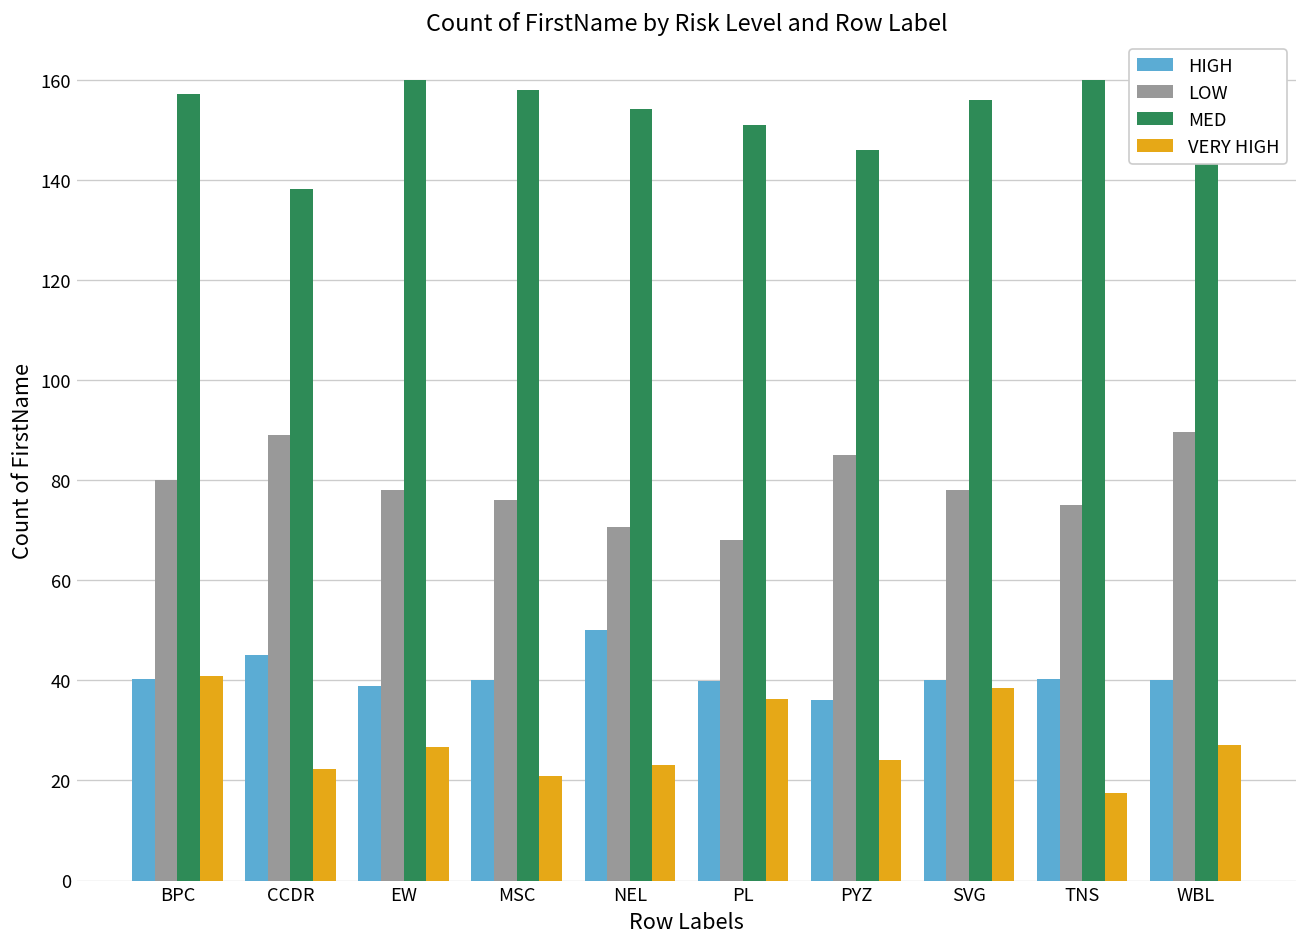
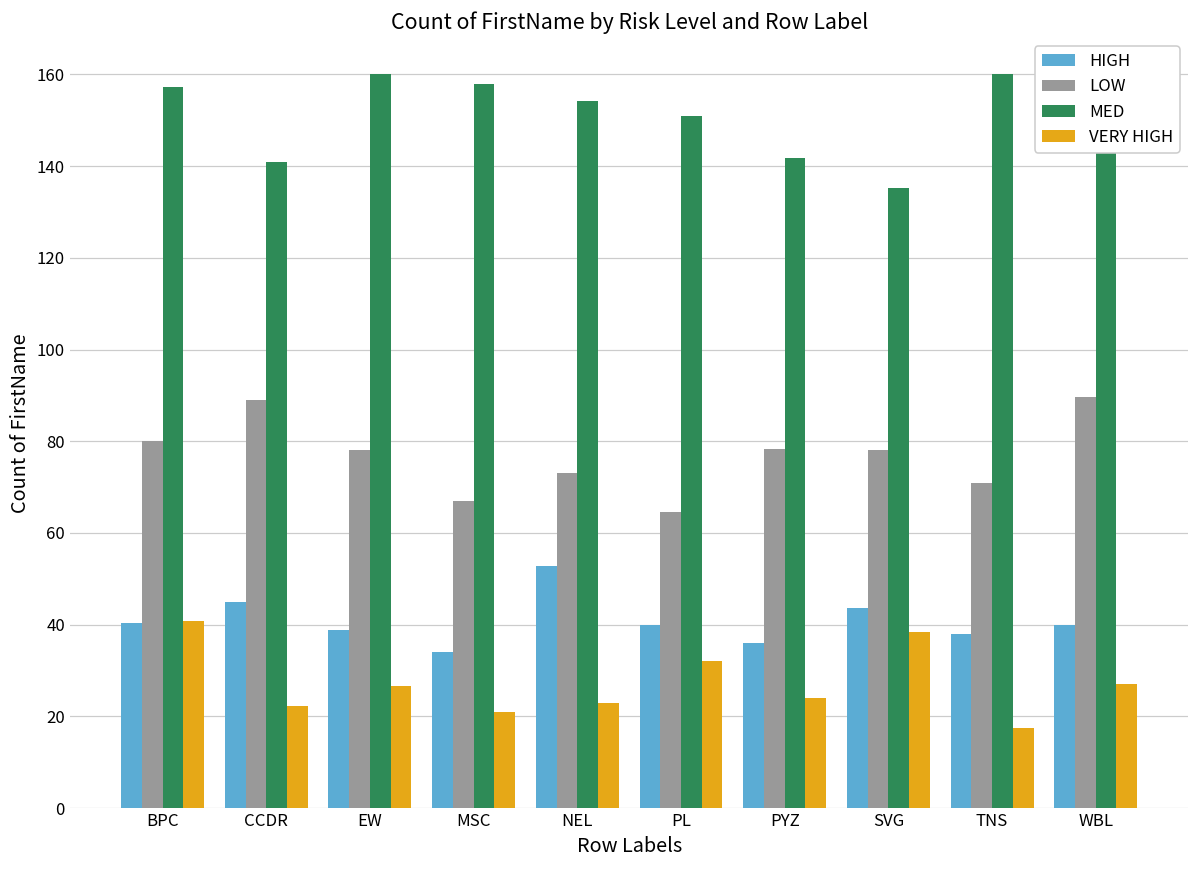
  {
    "HIGH": {
      "BPC": 40,
      "CCDR": 45,
      "EW": 39,
-     "MSC": 40,
-     "NEL": 50,
+     "MSC": 34,
+     "NEL": 53,
      "PL": 40,
      "PYZ": 36,
-     "SVG": 40,
-     "TNS": 40,
+     "SVG": 44,
+     "TNS": 38,
      "WBL": 40
    },
    "LOW": {
      "BPC": 80,
      "CCDR": 89,
      "EW": 78,
-     "MSC": 76,
-     "NEL": 71,
-     "PL": 68,
-     "PYZ": 85,
+     "MSC": 67,
+     "NEL": 73,
+     "PL": 65,
+     "PYZ": 78,
      "SVG": 78,
-     "TNS": 75,
+     "TNS": 71,
      "WBL": 90
    },
    "MED": {
      "BPC": 157,
-     "CCDR": 138,
+     "CCDR": 141,
      "EW": 160,
      "MSC": 158,
      "NEL": 154,
      "PL": 151,
-     "PYZ": 146,
-     "SVG": 156,
+     "PYZ": 142,
+     "SVG": 135,
      "TNS": 160
    },
    "VERY HIGH": {
      "BPC": 41,
      "CCDR": 22,
      "EW": 27,
      "MSC": 21,
      "NEL": 23,
-     "PL": 36,
+     "PL": 32,
      "PYZ": 24,
      "SVG": 38,
      "TNS": 17,
      "WBL": 27
    }
  }
